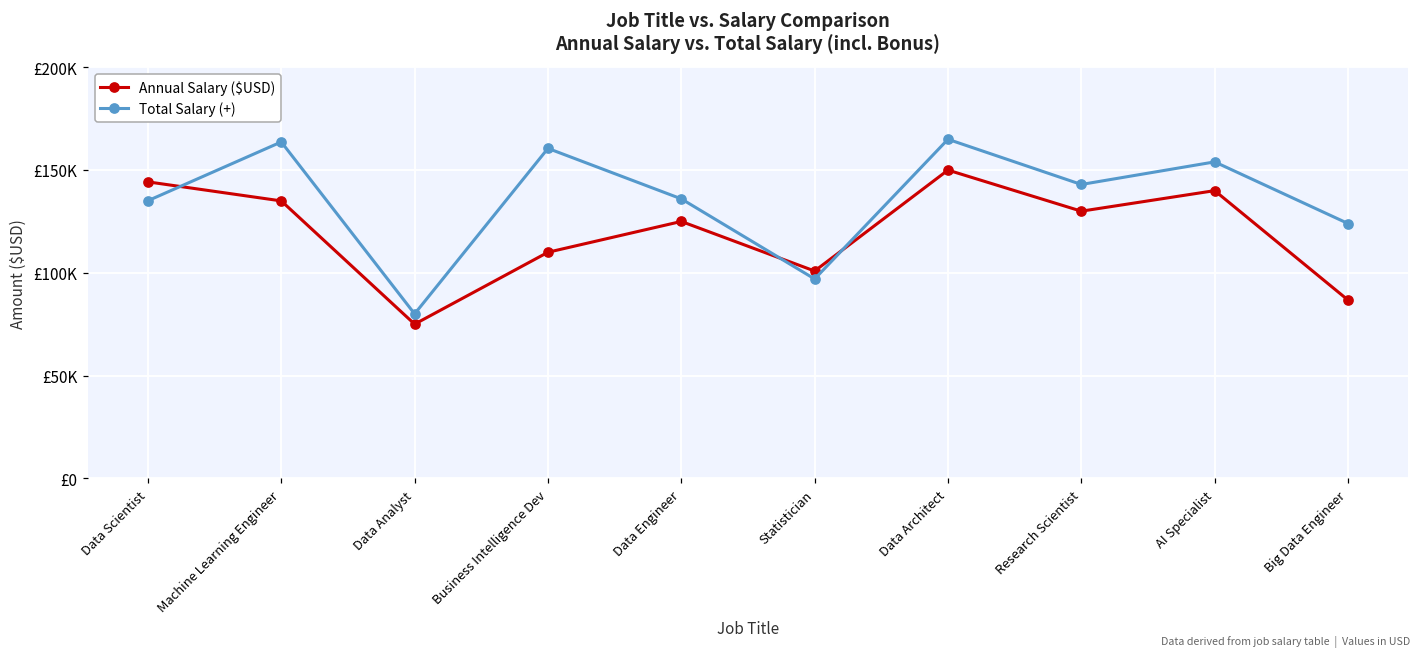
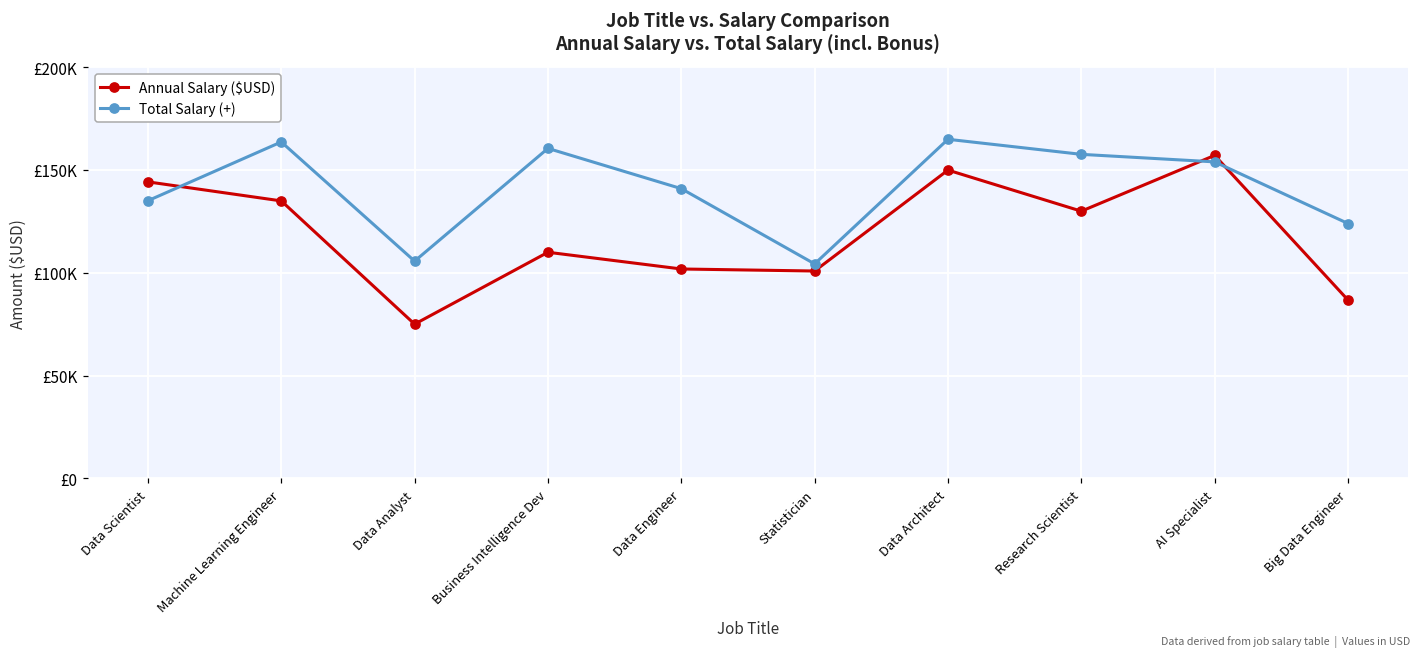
  {
    "Annual Salary ($USD)": {
      "Data Scientist": "£144000",
      "Machine Learning Engineer": "£135000",
      "Data Analyst": "£75000",
      "Business Intelligence Dev": "£110000",
-     "Data Engineer": "£125000",
+     "Data Engineer": "£102000",
      "Statistician": "£101000",
      "Data Architect": "£150000",
      "Research Scientist": "£130000",
-     "AI Specialist": "£140000",
+     "AI Specialist": "£157000",
      "Big Data Engineer": "£87000"
    },
    "Total Salary (+)": {
      "Data Scientist": "£135000",
      "Machine Learning Engineer": "£164000",
-     "Data Analyst": "£80000",
+     "Data Analyst": "£106000",
      "Business Intelligence Dev": "£161000",
-     "Data Engineer": "£136000",
-     "Statistician": "£97000",
+     "Data Engineer": "£141000",
+     "Statistician": "£104000",
      "Data Architect": "£165000",
-     "Research Scientist": "£143000",
+     "Research Scientist": "£158000",
      "AI Specialist": "£154000",
      "Big Data Engineer": "£124000"
    }
  }
